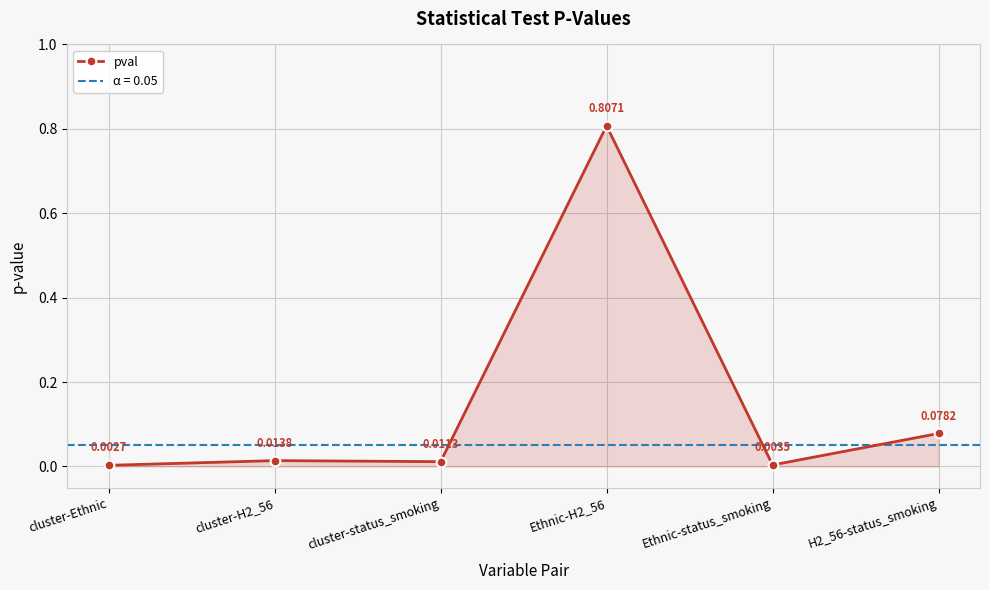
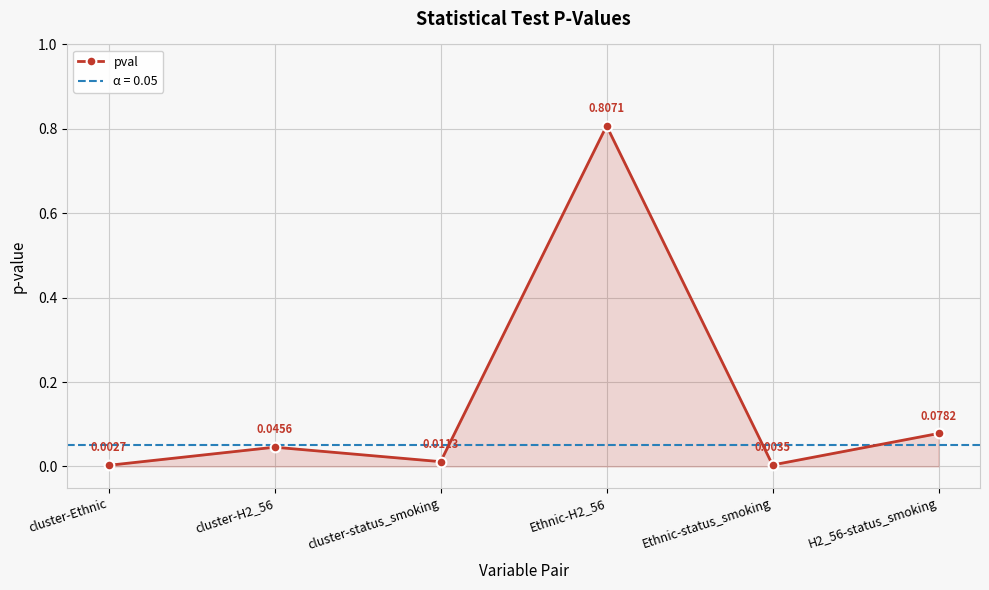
  {
    "cluster-Ethnic": 0.0027,
-   "cluster-H2_56": 0.0138,
+   "cluster-H2_56": 0.0456,
    "cluster-status_smoking": 0.0113,
    "Ethnic-H2_56": 0.8071,
    "Ethnic-status_smoking": 0.0035,
    "H2_56-status_smoking": 0.0782
  }
